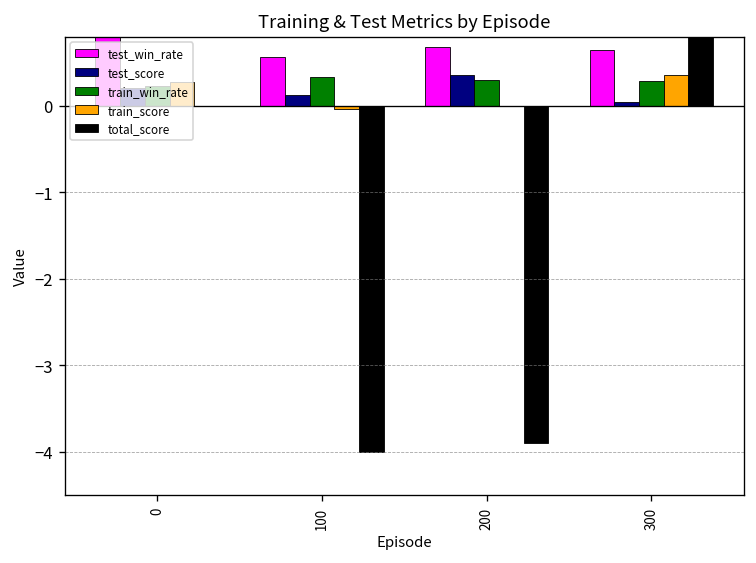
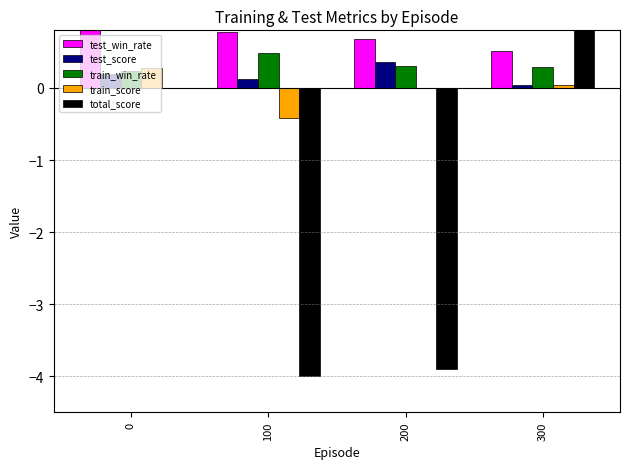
  {
    "test_win_rate": {
      "0": 0.8,
-     "100": 0.6,
+     "100": 0.8,
      "200": 0.7,
-     "300": 0.7
+     "300": 0.5
    },
    "test_score": {
      "100": 0.1,
      "200": 0.4,
      "300": 0.0
    },
    "train_win_rate": {
-     "100": 0.3,
+     "100": 0.5,
      "200": 0.3,
      "300": 0.3
    },
    "train_score": {
-     "100": 0.0,
+     "100": -0.4,
      "200": 0.0,
-     "300": 0.4
+     "300": 0.0
    },
    "total_score": {
      "0": 0.0,
      "100": -4.0,
      "200": -3.9
    }
  }
